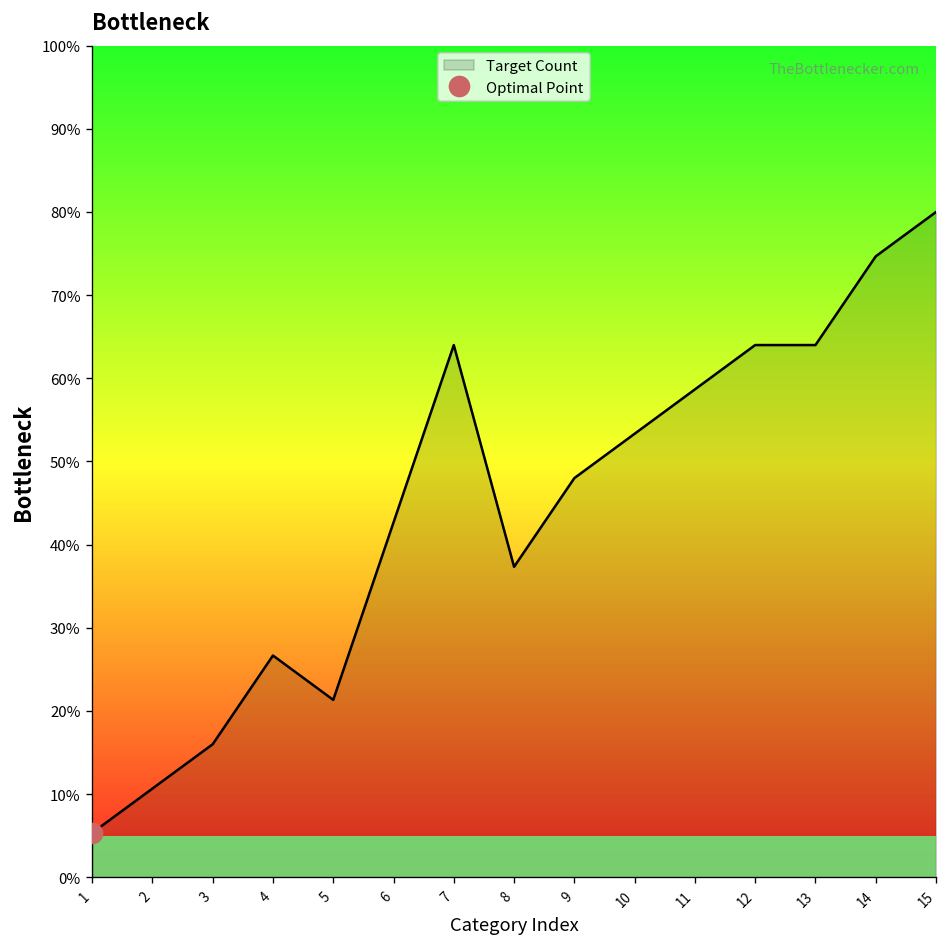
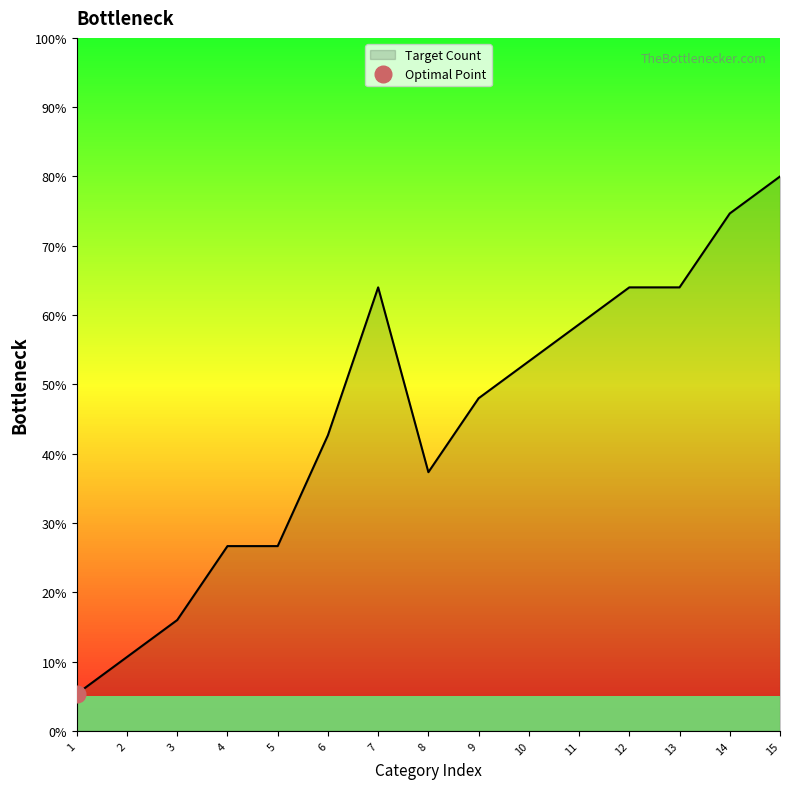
  {
    "Target Count": {
      "2": "11%",
      "3": "16%",
      "4": "27%",
-     "5": "21%",
+     "5": "27%",
      "6": "43%",
      "7": "64%",
      "8": "37%",
      "9": "48%",
      "10": "53%",
      "11": "59%",
      "12": "64%",
      "13": "64%",
      "14": "75%",
      "15": "80%"
    }
  }
